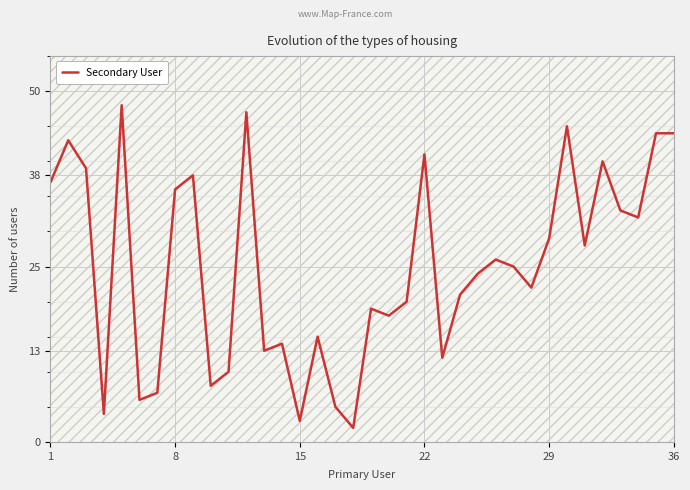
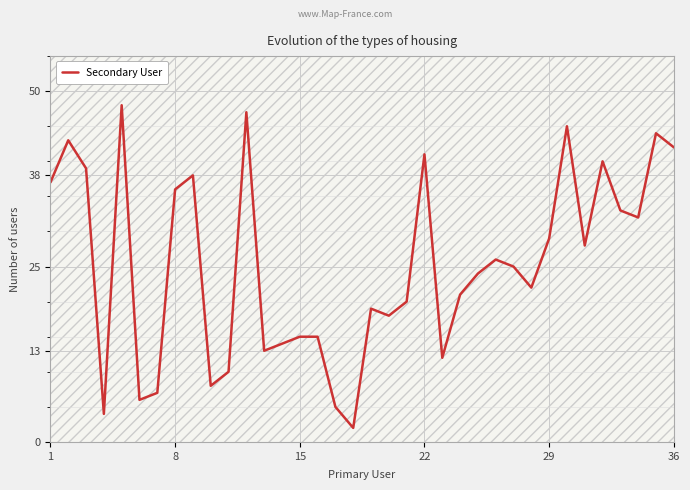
  {
    "1": 37,
    "8": 36,
-   "15": 3,
+   "15": 15,
    "22": 41,
    "29": 29,
-   "36": 44
+   "36": 42
  }
